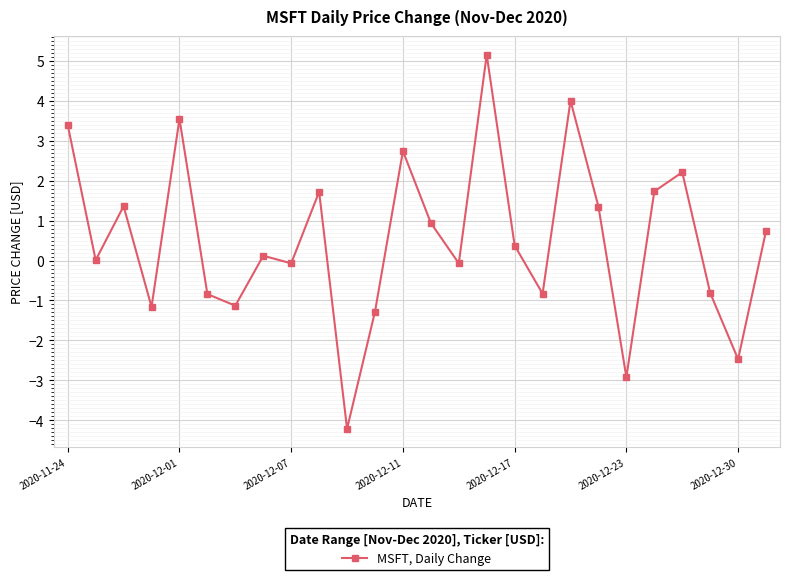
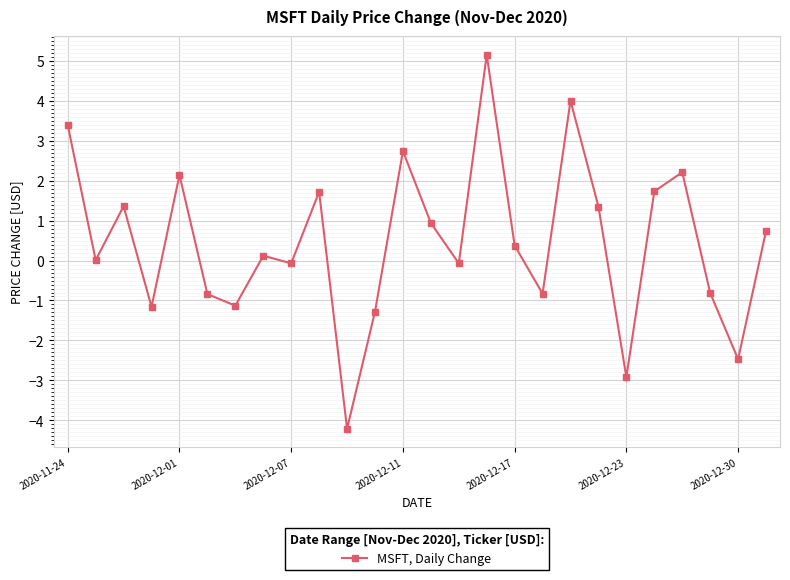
  {
    "2020-11-24": 3.4,
-   "2020-12-01": 3.5,
+   "2020-12-01": 2.1,
    "2020-12-07": -0.1,
    "2020-12-11": 2.7,
    "2020-12-17": 0.4,
    "2020-12-23": -2.9,
    "2020-12-30": -2.5
  }
